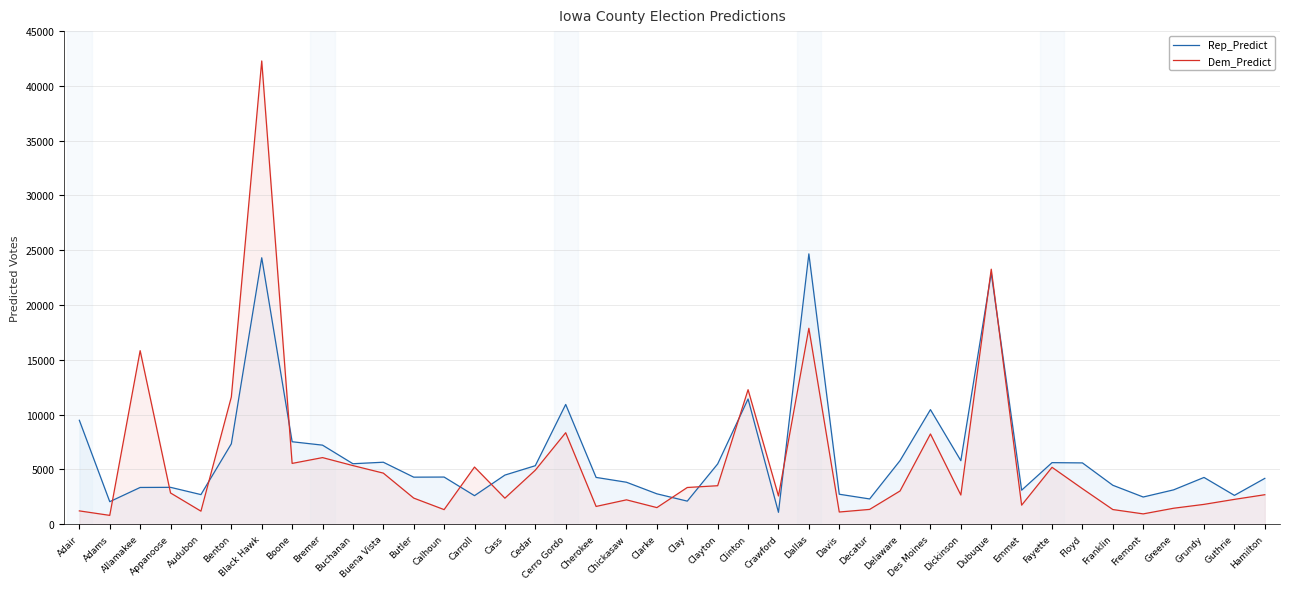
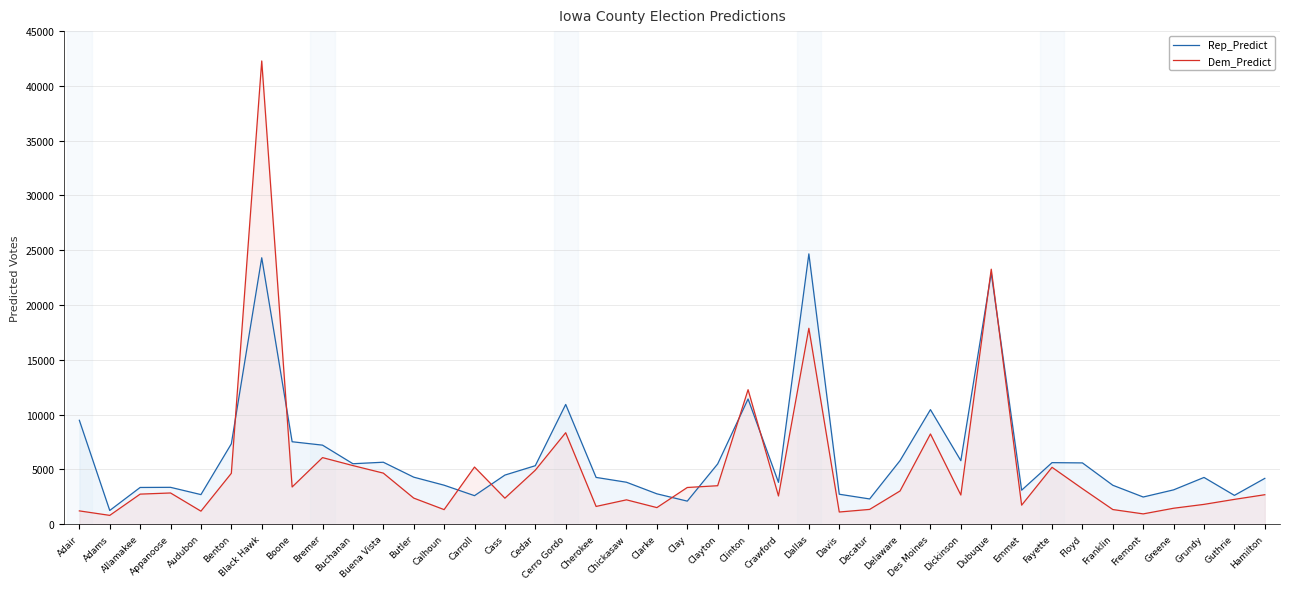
  {
    "Rep_Predict": {
      "Adair": 9500,
-     "Adams": 2100,
+     "Adams": 1300,
      "Allamakee": 3400,
      "Appanoose": 3400,
      "Audubon": 2700,
      "Benton": 7300,
      "Black Hawk": 24300,
      "Boone": 7500,
      "Bremer": 7200,
      "Buena Vista": 5700,
      "Butler": 4300,
-     "Calhoun": 4300,
+     "Calhoun": 3600,
      "Carroll": 2600,
      "Cass": 4500,
      "Cedar": 5300,
      "Cerro Gordo": 10900,
      "Cherokee": 4300,
      "Chickasaw": 3800,
      "Clarke": 2800,
      "Clay": 2100,
      "Clayton": 5500,
      "Clinton": 11400,
-     "Crawford": 1100,
+     "Crawford": 3800,
      "Dallas": 24700,
      "Davis": 2700,
      "Decatur": 2300,
      "Delaware": 5800,
      "Des Moines": 10500,
      "Dickinson": 5800,
      "Dubuque": 22900,
      "Emmet": 3100,
      "Fayette": 5600,
      "Floyd": 5600,
      "Franklin": 3600,
      "Fremont": 2500,
      "Greene": 3100,
      "Grundy": 4300,
      "Guthrie": 2600,
      "Hamilton": 4200
    },
    "Dem_Predict": {
      "Adair": 1200,
      "Adams": 800,
-     "Allamakee": 15800,
+     "Allamakee": 2700,
      "Appanoose": 2800,
      "Audubon": 1200,
-     "Benton": 11600,
+     "Benton": 4600,
      "Black Hawk": 42300,
-     "Boone": 5500,
+     "Boone": 3400,
      "Bremer": 6100,
      "Buena Vista": 4700,
      "Butler": 2400,
      "Calhoun": 1300,
      "Carroll": 5200,
      "Cass": 2400,
      "Cedar": 4900,
      "Cerro Gordo": 8300,
      "Cherokee": 1600,
      "Chickasaw": 2200,
      "Clarke": 1500,
      "Clay": 3400,
      "Clayton": 3500,
      "Clinton": 12300,
      "Crawford": 2600,
      "Dallas": 17900,
      "Davis": 1100,
      "Decatur": 1400,
      "Delaware": 3000,
      "Des Moines": 8200,
      "Dickinson": 2700,
      "Dubuque": 23300,
      "Emmet": 1700,
      "Fayette": 5200,
      "Floyd": 3200,
      "Franklin": 1300,
      "Fremont": 900,
      "Greene": 1500,
      "Grundy": 1800,
      "Guthrie": 2300,
      "Hamilton": 2700
    }
  }
